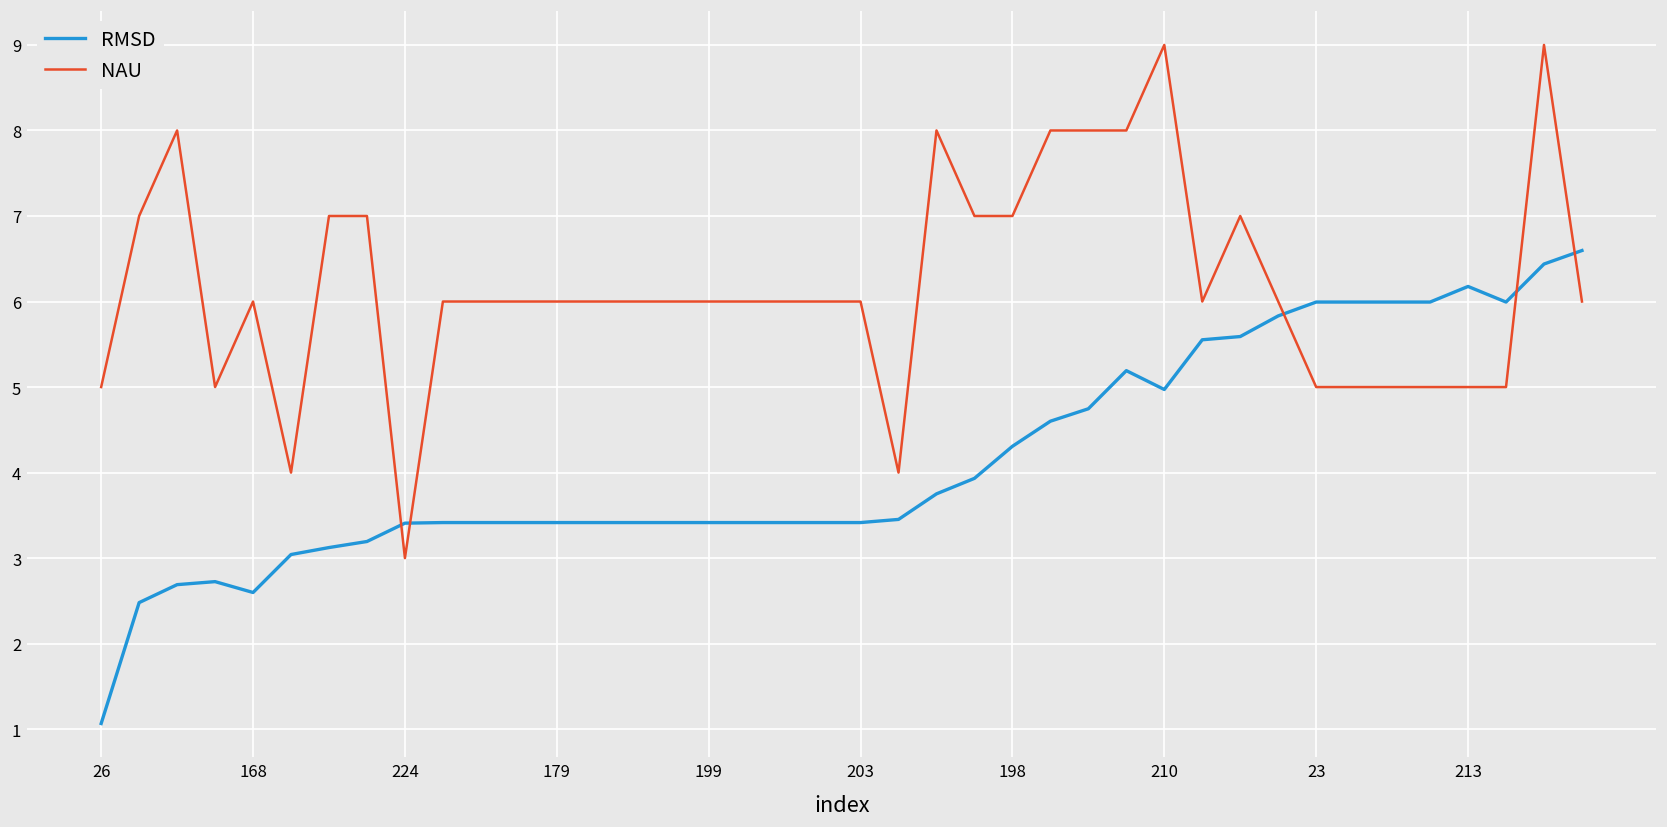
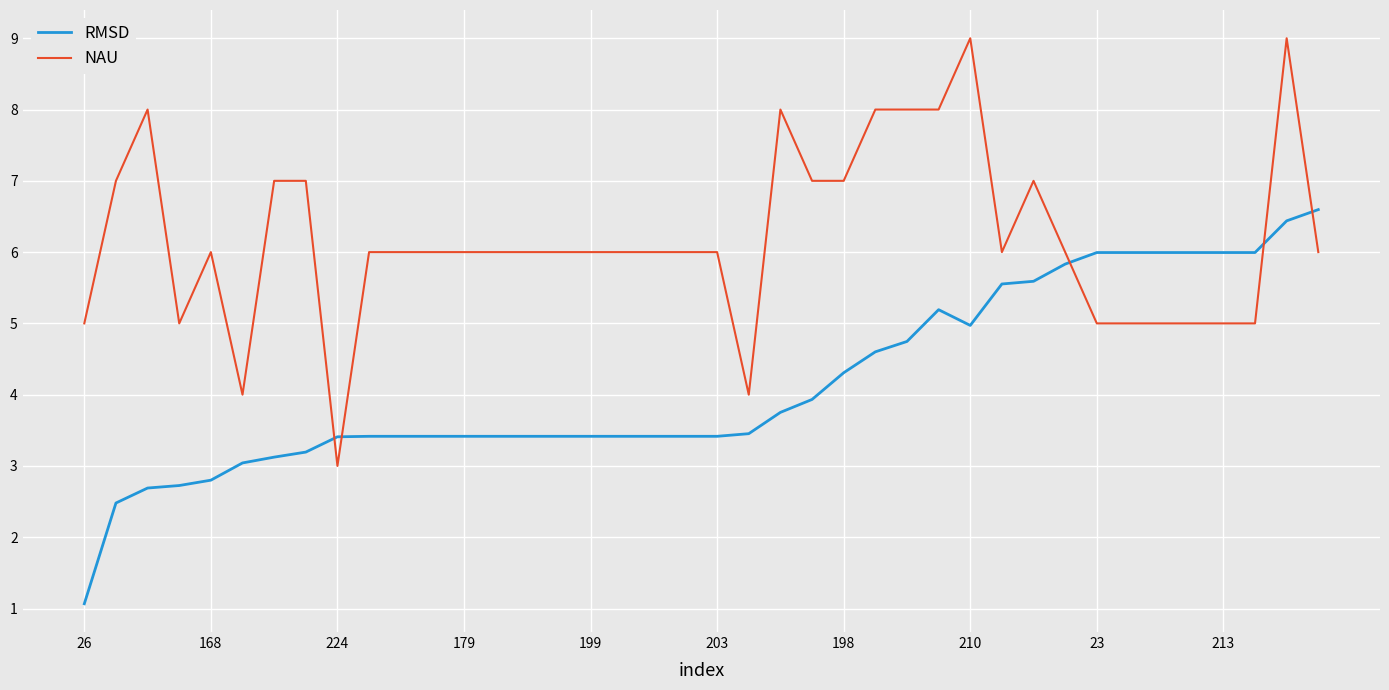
  {
    "RMSD": {
-     "168": 2.6,
+     "168": 2.8,
      "224": 3.4,
      "179": 3.4,
      "199": 3.4,
      "203": 3.4,
      "198": 4.3,
      "210": 5.0,
-     "213": 6.2
+     "213": 6.0
    },
    "NAU": {
      "168": 6.0,
      "224": 3.0,
      "179": 6.0,
      "199": 6.0,
      "203": 6.0,
      "198": 7.0,
      "210": 9.0,
      "213": 5.0
    }
  }
